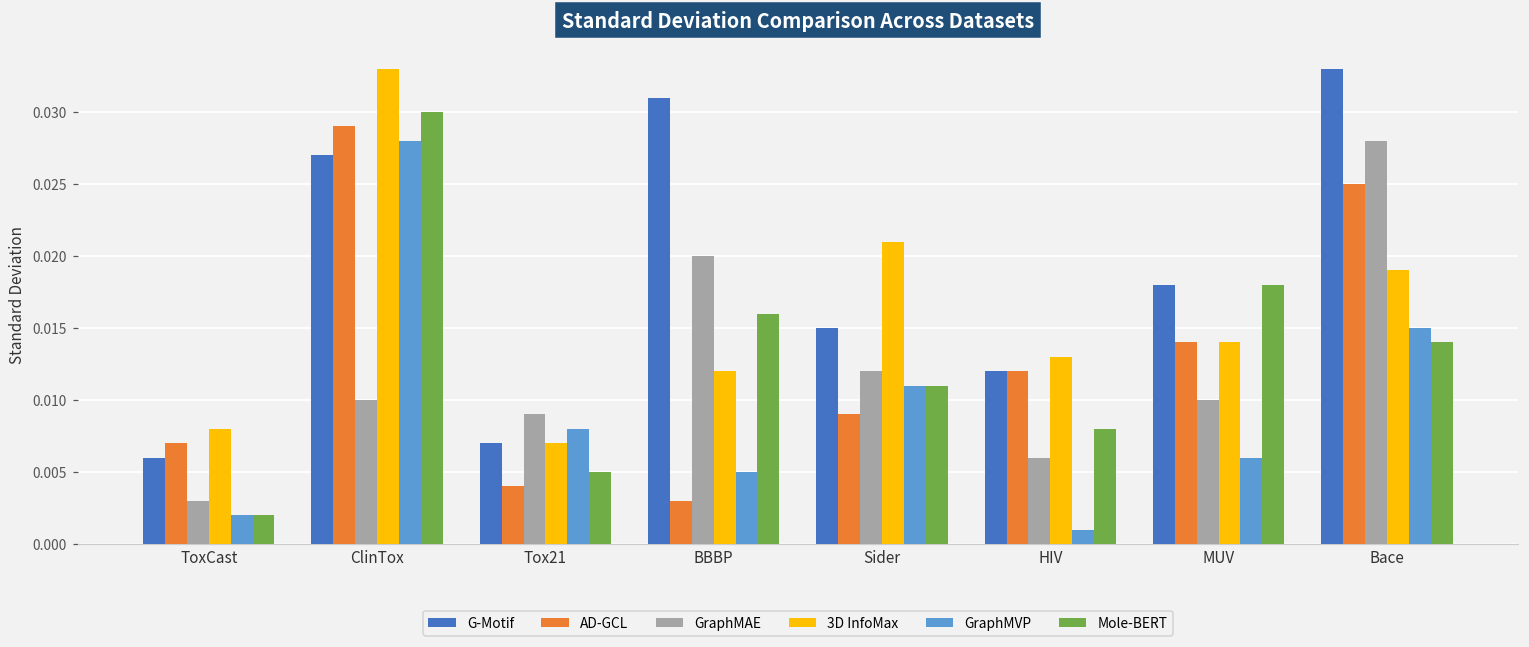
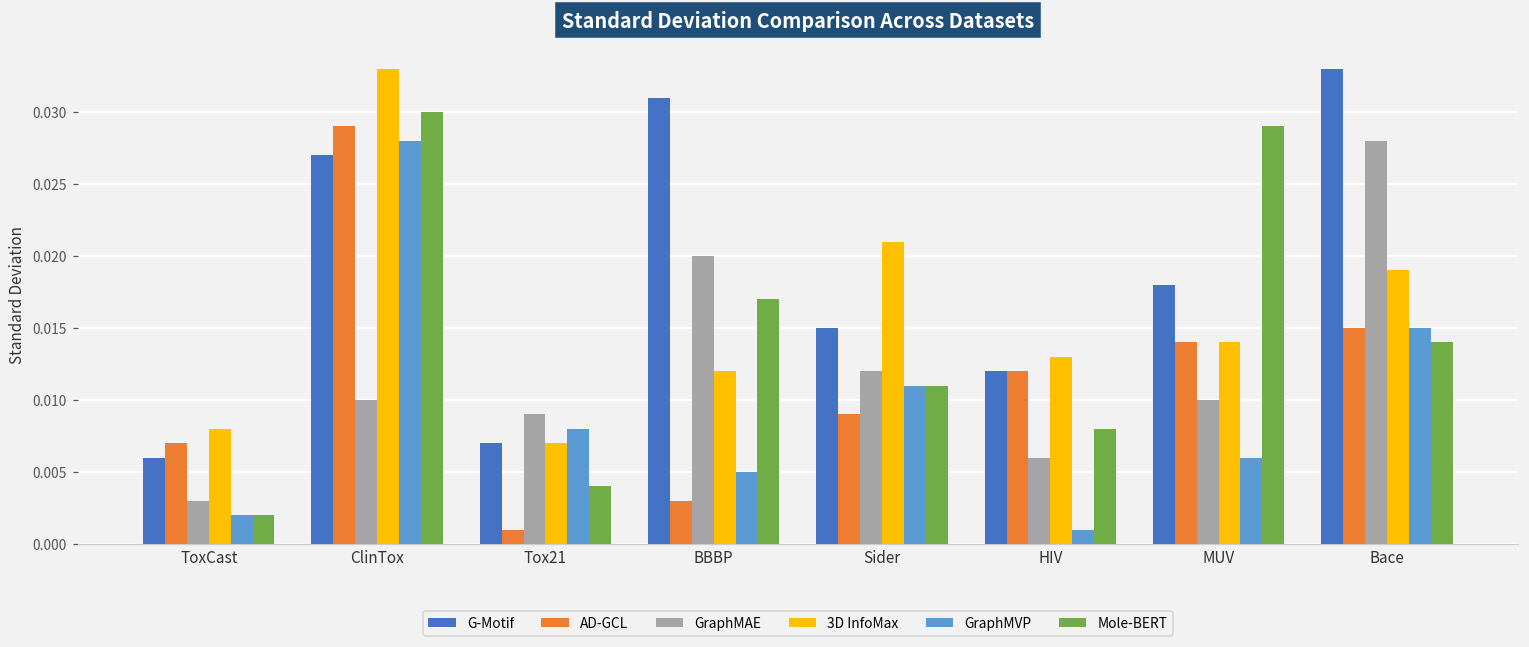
  {
    "AD-GCL": {
      "ToxCast": 0.007,
      "ClinTox": 0.029,
-     "Tox21": 0.004,
+     "Tox21": 0.001,
      "BBBP": 0.003,
      "Sider": 0.009,
      "HIV": 0.012,
      "MUV": 0.014,
-     "Bace": 0.025
+     "Bace": 0.015
    },
    "GraphMAE": {
      "ToxCast": 0.003,
      "ClinTox": 0.010,
      "Tox21": 0.009,
      "BBBP": 0.020,
      "Sider": 0.012,
      "HIV": 0.006,
      "MUV": 0.010,
      "Bace": 0.028
    },
    "3D InfoMax": {
      "ToxCast": 0.008,
      "ClinTox": 0.033,
      "Tox21": 0.007,
      "BBBP": 0.012,
      "Sider": 0.021,
      "HIV": 0.013,
      "MUV": 0.014,
      "Bace": 0.019
    },
    "Mole-BERT": {
      "ToxCast": 0.002,
      "ClinTox": 0.030,
-     "Tox21": 0.005,
-     "BBBP": 0.016,
+     "Tox21": 0.004,
+     "BBBP": 0.017,
      "Sider": 0.011,
      "HIV": 0.008,
-     "MUV": 0.018,
+     "MUV": 0.029,
      "Bace": 0.014
    }
  }
